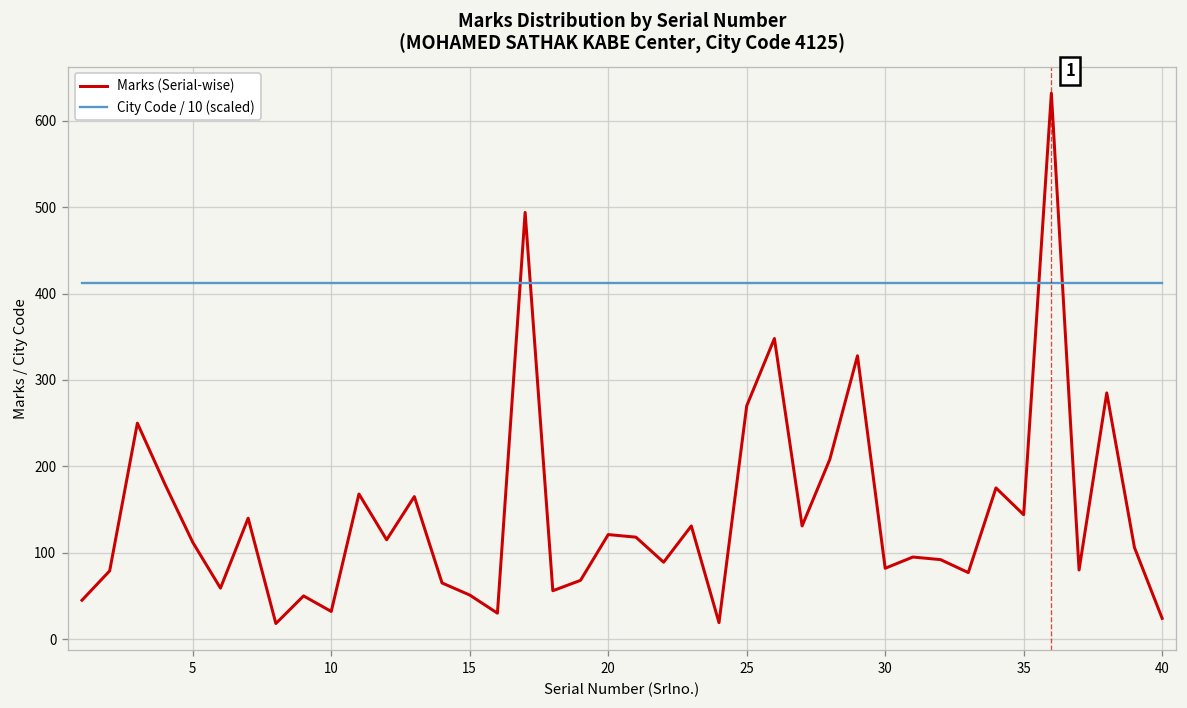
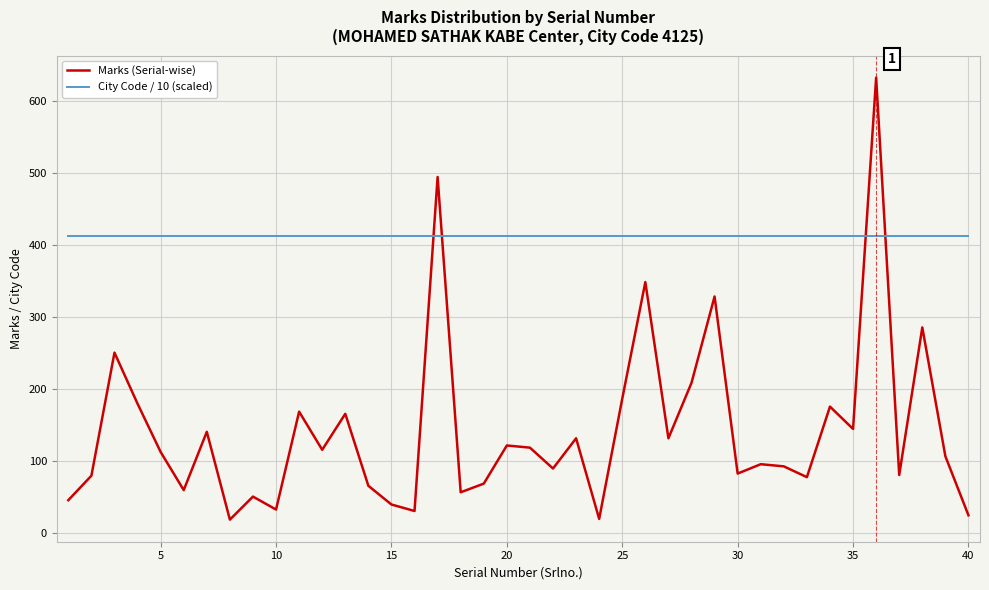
  {
    "Marks (Serial-wise)": {
      "5": 110,
      "10": 30,
-     "15": 50,
+     "15": 40,
      "20": 120,
-     "25": 270,
+     "25": 190,
      "30": 80,
      "35": 140,
      "40": 20
    },
    "City Code / 10 (scaled)": {
      "5": 410,
      "10": 410,
      "15": 410,
      "20": 410,
      "25": 410,
      "30": 410,
      "35": 410,
      "40": 410
    }
  }
